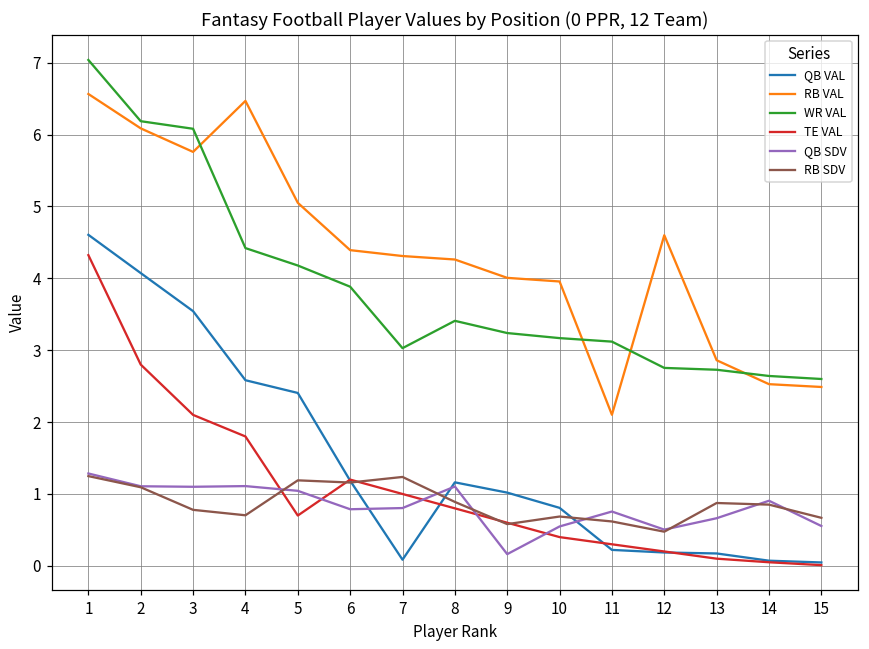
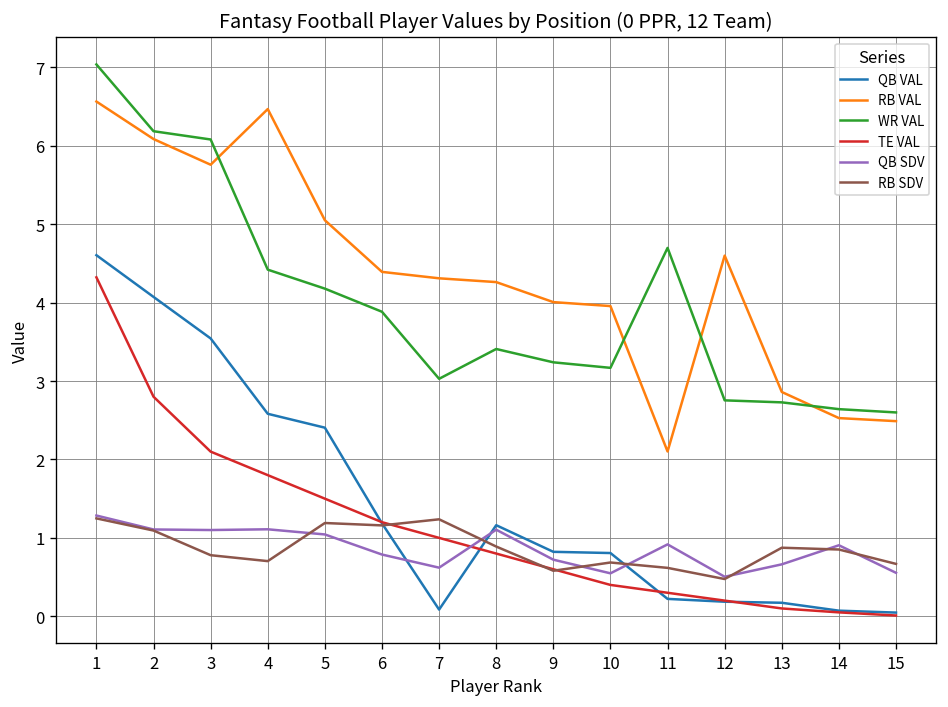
  {
    "QB VAL": {
      "1": 4.6,
      "2": 4.1,
      "3": 3.5,
      "4": 2.6,
      "5": 2.4,
      "7": 0.1,
      "8": 1.2,
-     "9": 1.0,
+     "9": 0.8,
      "10": 0.8,
      "11": 0.2,
      "13": 0.2
    },
    "RB VAL": {
      "1": 6.6,
      "2": 6.1,
      "3": 5.8,
      "4": 6.5,
      "5": 5.1,
      "6": 4.4,
      "7": 4.3,
      "8": 4.3,
      "9": 4.0,
      "10": 4.0,
      "11": 2.1,
      "12": 4.6,
      "13": 2.9,
      "14": 2.5,
      "15": 2.5
    },
    "WR VAL": {
      "1": 7.0,
      "2": 6.2,
      "3": 6.1,
      "4": 4.4,
      "5": 4.2,
      "6": 3.9,
      "7": 3.0,
      "8": 3.4,
      "9": 3.2,
      "10": 3.2,
-     "11": 3.1,
+     "11": 4.7,
      "12": 2.8,
      "13": 2.7,
      "14": 2.6,
      "15": 2.6
    },
    "TE VAL": {
      "1": 4.3,
      "2": 2.8,
      "3": 2.1,
      "4": 1.8,
-     "5": 0.7,
+     "5": 1.5,
      "7": 1.0,
      "8": 0.8,
      "10": 0.4,
      "11": 0.3,
      "13": 0.1
    },
    "QB SDV": {
      "3": 1.1,
      "4": 1.1,
      "5": 1.0,
      "6": 0.8,
-     "7": 0.8,
+     "7": 0.6,
      "8": 1.1,
-     "9": 0.2,
+     "9": 0.7,
      "10": 0.5,
-     "11": 0.8,
+     "11": 0.9,
      "13": 0.7,
      "14": 0.9,
      "15": 0.6
    },
    "RB SDV": {
      "3": 0.8,
      "4": 0.7,
      "5": 1.2,
      "7": 1.2,
      "8": 0.9,
      "10": 0.7,
      "11": 0.6,
      "13": 0.9,
      "14": 0.9,
      "15": 0.7
    }
  }
